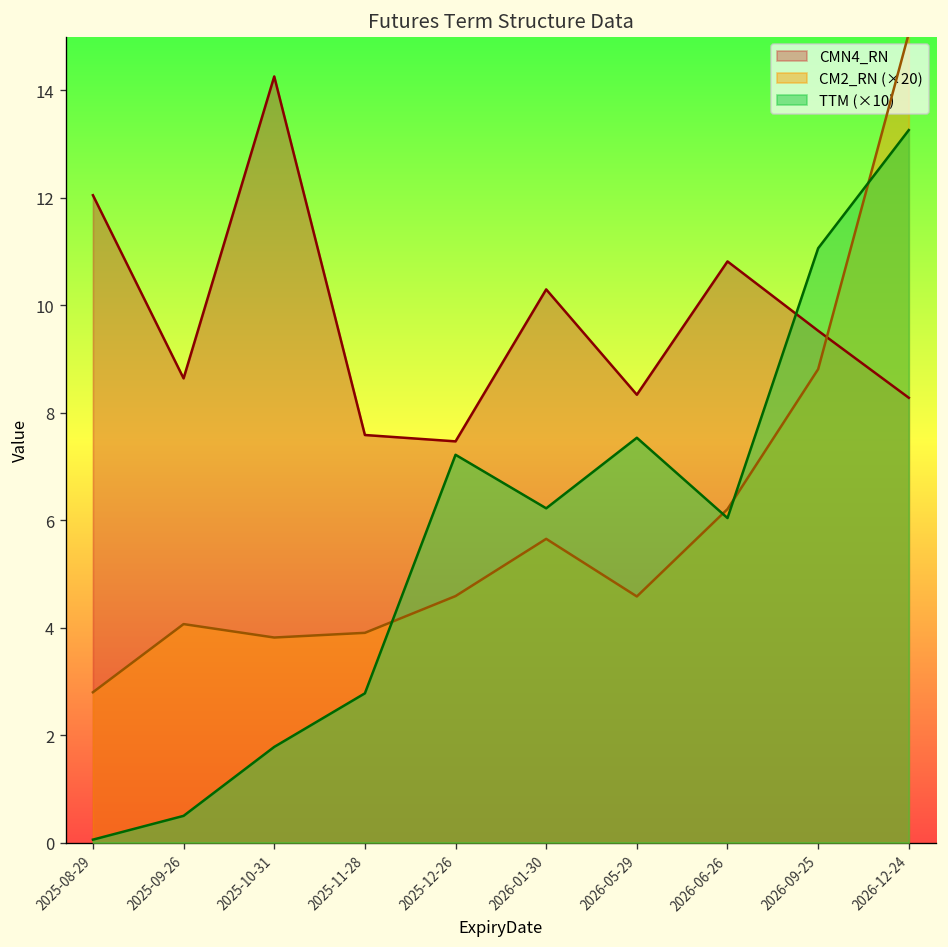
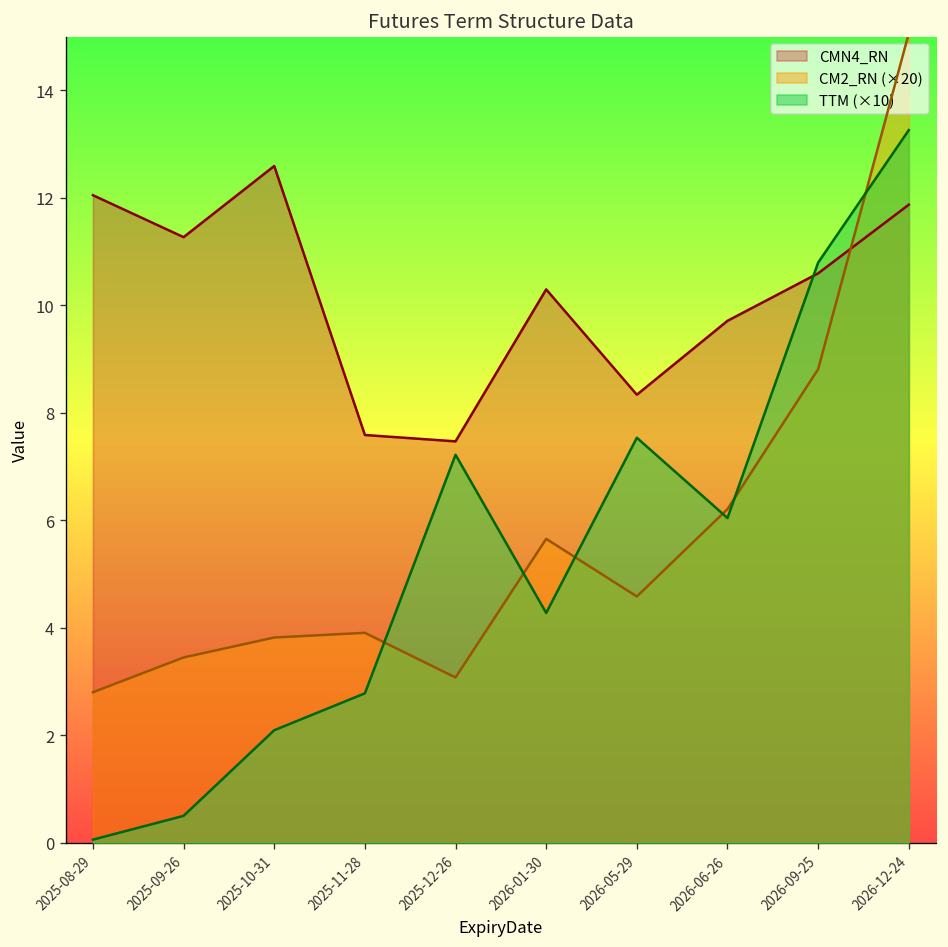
  {
    "CMN4_RN": {
      "2025-08-29": 12.0,
-     "2025-09-26": 8.6,
-     "2025-10-31": 14.3,
+     "2025-09-26": 11.3,
+     "2025-10-31": 12.6,
      "2025-11-28": 7.6,
      "2025-12-26": 7.5,
      "2026-01-30": 10.3,
      "2026-05-29": 8.3,
-     "2026-06-26": 10.8,
-     "2026-09-25": 9.5,
-     "2026-12-24": 8.3
+     "2026-06-26": 9.7,
+     "2026-09-25": 10.6,
+     "2026-12-24": 11.9
    },
    "CM2_RN (×20)": {
      "2025-08-29": 2.8,
-     "2025-09-26": 4.1,
+     "2025-09-26": 3.4,
      "2025-10-31": 3.8,
      "2025-11-28": 3.9,
-     "2025-12-26": 4.6,
+     "2025-12-26": 3.1,
      "2026-01-30": 5.7,
      "2026-05-29": 4.6,
      "2026-06-26": 6.2,
      "2026-09-25": 8.8
    },
    "TTM (×10)": {
      "2025-08-29": 0.1,
      "2025-09-26": 0.5,
-     "2025-10-31": 1.8,
+     "2025-10-31": 2.1,
      "2025-11-28": 2.8,
      "2025-12-26": 7.2,
-     "2026-01-30": 6.2,
+     "2026-01-30": 4.3,
      "2026-05-29": 7.5,
      "2026-06-26": 6.0,
-     "2026-09-25": 11.1,
+     "2026-09-25": 10.8,
      "2026-12-24": 13.3
    }
  }
